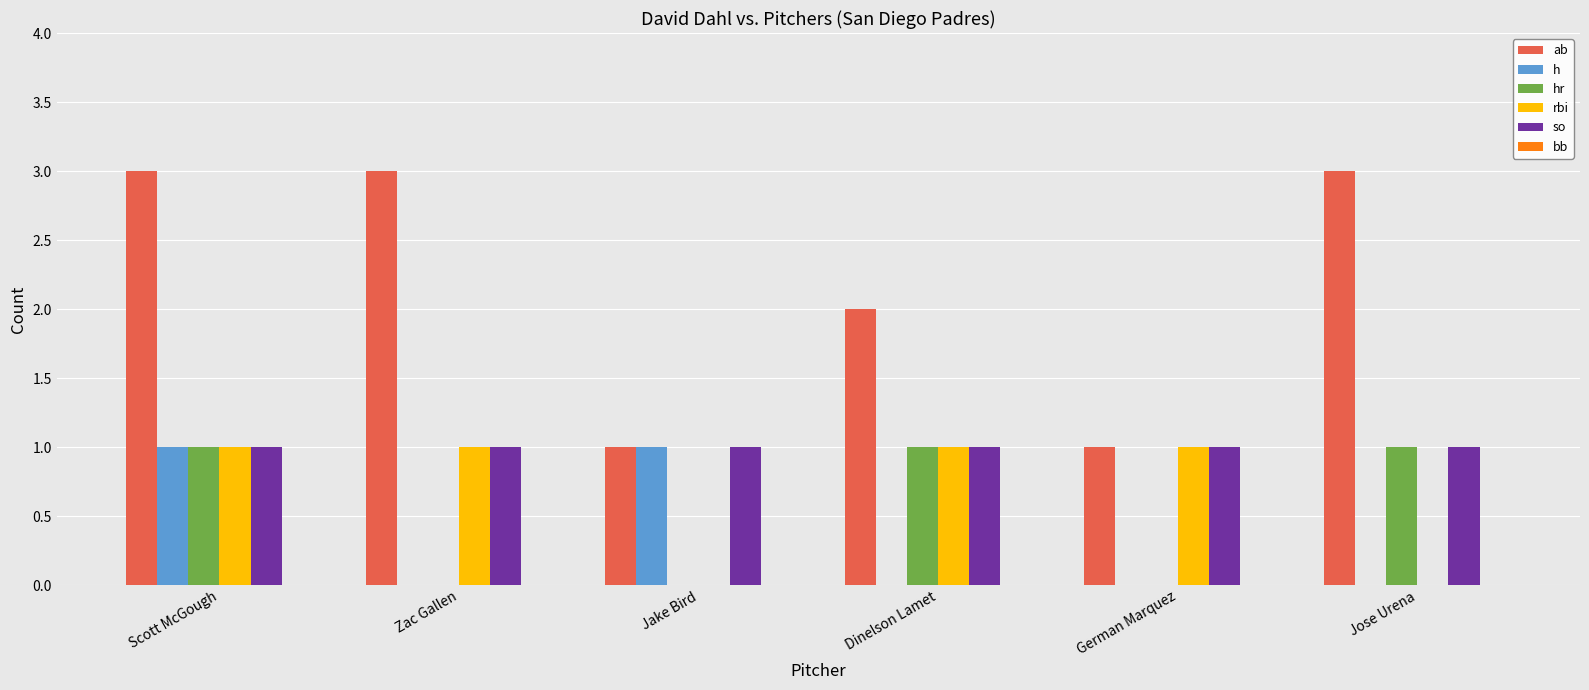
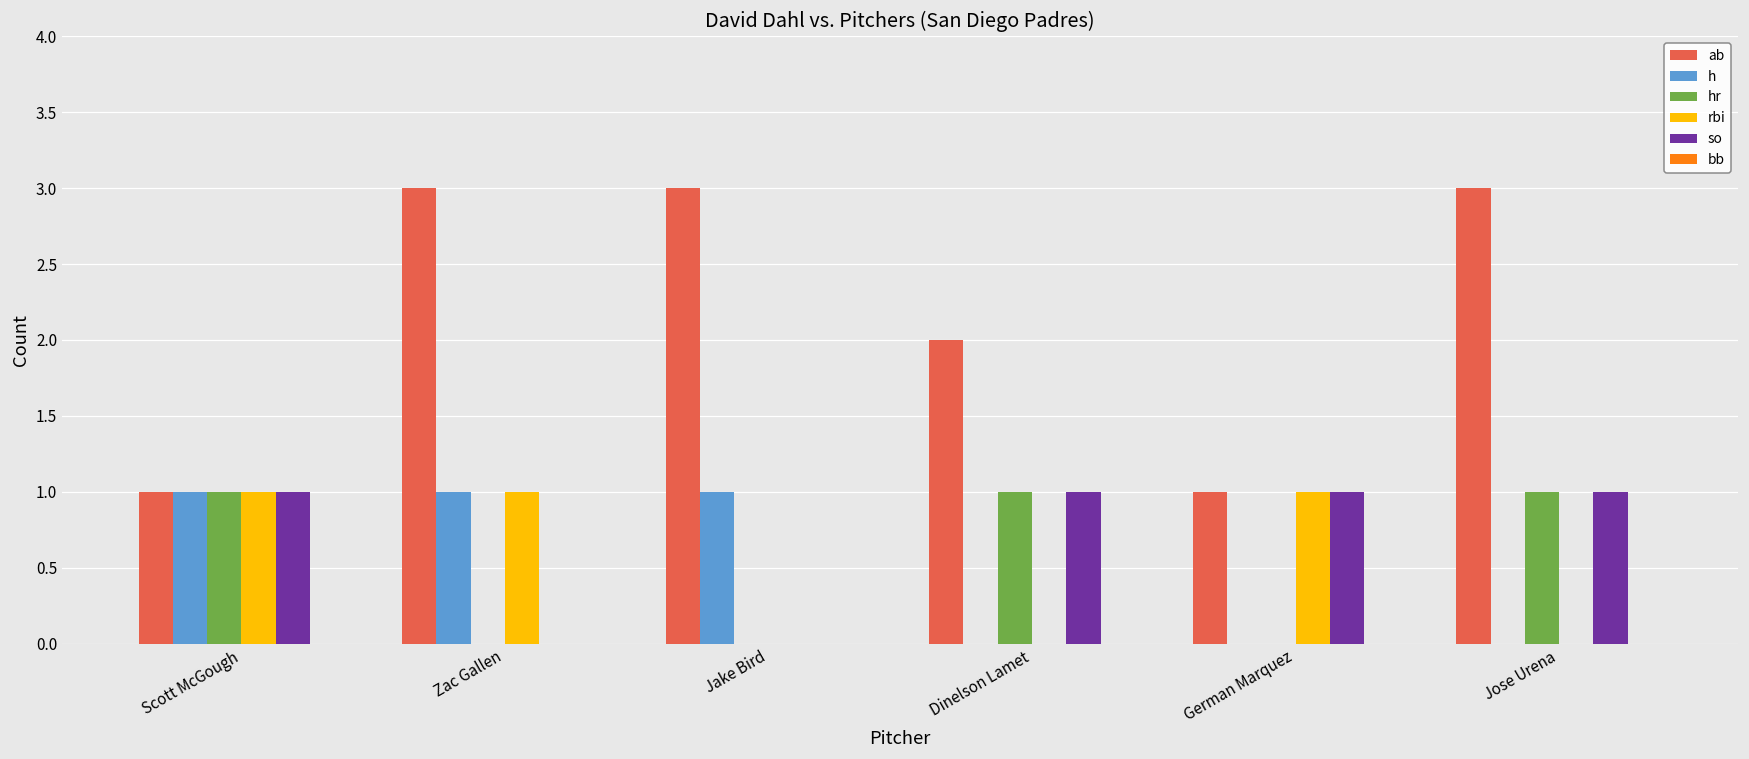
  {
    "ab": {
-     "Scott McGough": 3,
+     "Scott McGough": 1,
      "Zac Gallen": 3,
-     "Jake Bird": 1,
+     "Jake Bird": 3,
      "Dinelson Lamet": 2,
      "German Marquez": 1,
      "Jose Urena": 3
    },
    "h": {
      "Scott McGough": 1,
-     "Zac Gallen": 0,
+     "Zac Gallen": 1,
      "Jake Bird": 1,
      "Dinelson Lamet": 0,
      "German Marquez": 0,
      "Jose Urena": 0
    },
    "hr": {
      "Scott McGough": 1,
      "Zac Gallen": 0,
      "Jake Bird": 0,
      "Dinelson Lamet": 1,
      "German Marquez": 0,
      "Jose Urena": 1
    },
    "rbi": {
      "Scott McGough": 1,
      "Zac Gallen": 1,
      "Jake Bird": 0,
-     "Dinelson Lamet": 1,
+     "Dinelson Lamet": 0,
      "German Marquez": 1,
      "Jose Urena": 0
    },
    "so": {
      "Scott McGough": 1,
-     "Zac Gallen": 1,
-     "Jake Bird": 1,
+     "Zac Gallen": 0,
+     "Jake Bird": 0,
      "Dinelson Lamet": 1,
      "German Marquez": 1,
      "Jose Urena": 1
    },
    "bb": {
      "Scott McGough": 0,
      "Zac Gallen": 0,
      "Jake Bird": 0,
      "Dinelson Lamet": 0,
      "German Marquez": 0,
      "Jose Urena": 0
    }
  }
